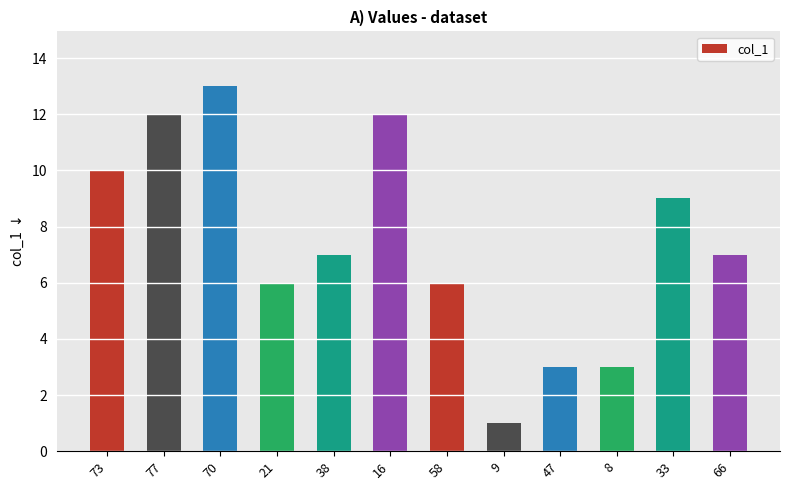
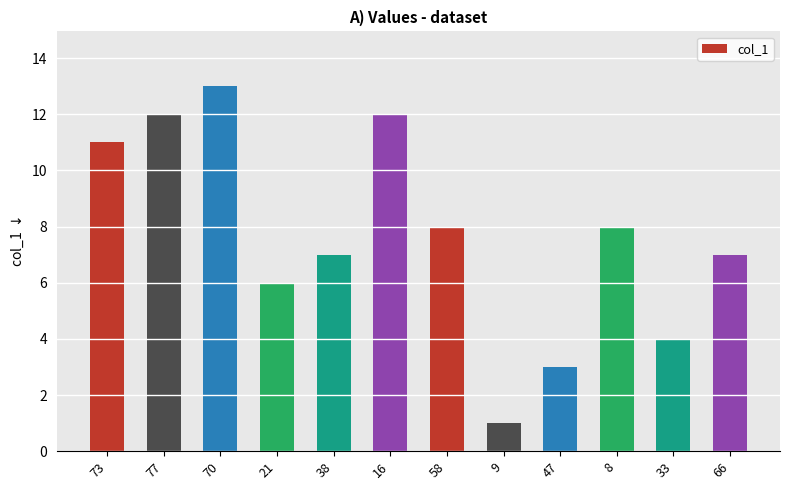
  {
-   "73": 10,
+   "73": 11,
    "77": 12,
    "70": 13,
    "21": 6,
    "38": 7,
    "16": 12,
-   "58": 6,
+   "58": 8,
    "9": 1,
    "47": 3,
-   "8": 3,
-   "33": 9,
+   "8": 8,
+   "33": 4,
    "66": 7
  }
